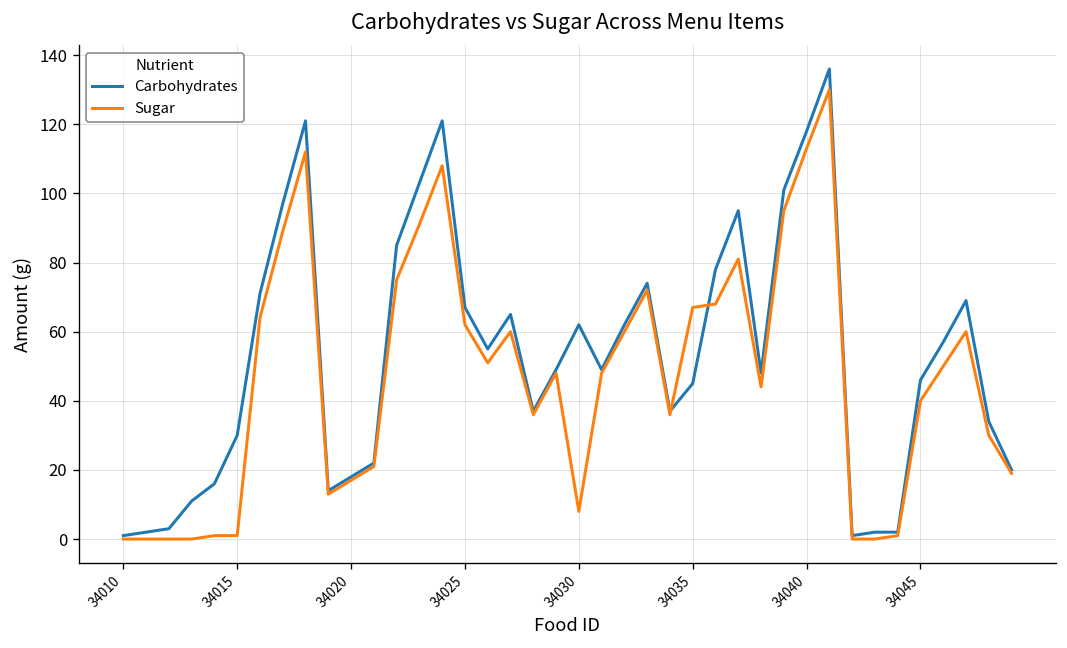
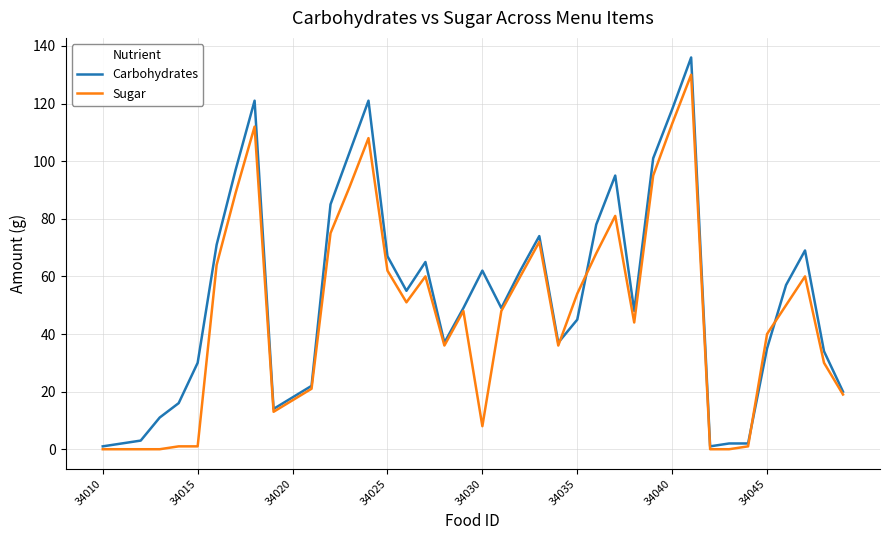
  {
    "Carbohydrates": {
      "34010": 1,
      "34015": 30,
      "34020": 18,
      "34025": 67,
      "34030": 62,
      "34035": 45,
      "34040": 118,
-     "34045": 46
+     "34045": 35
    },
    "Sugar": {
      "34010": 0,
      "34015": 1,
      "34020": 17,
      "34025": 62,
      "34030": 8,
-     "34035": 67,
+     "34035": 54,
      "34040": 113,
      "34045": 40
    }
  }
